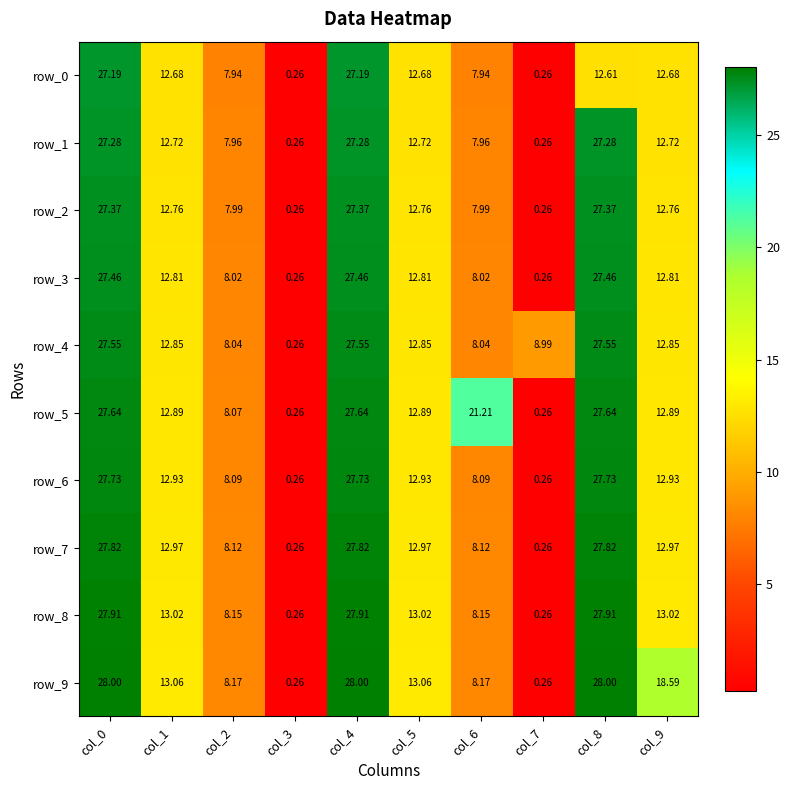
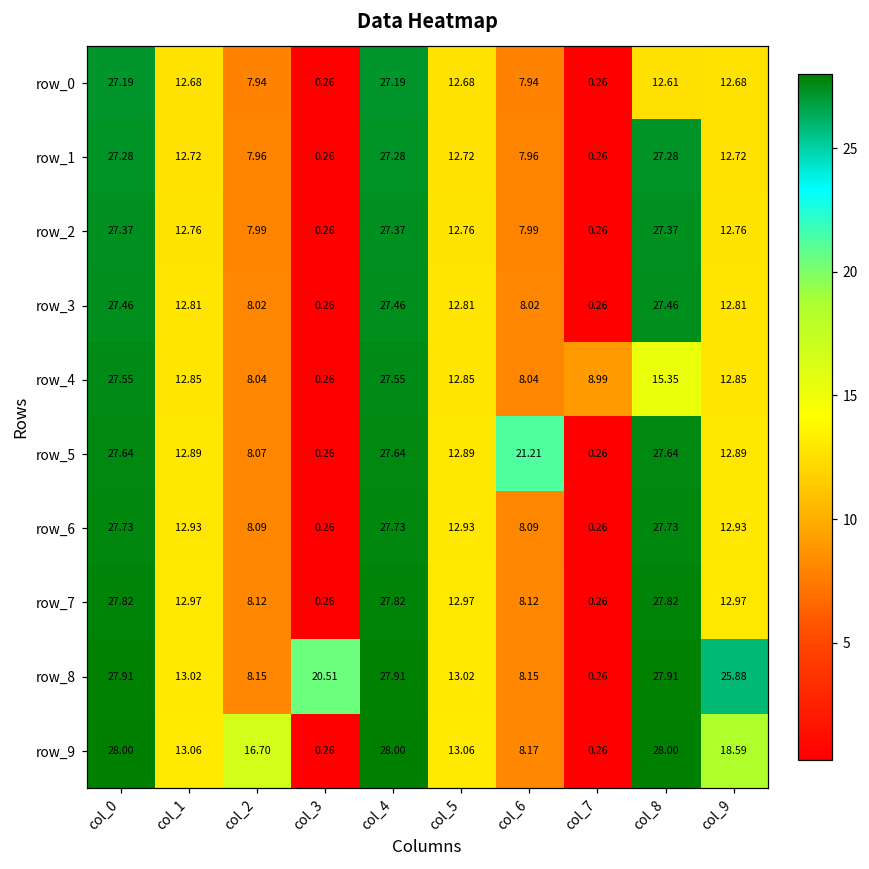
  {
    "row_0": {
      "col_0": 27.19,
      "col_1": 12.68,
      "col_2": 7.94,
      "col_3": 0.26,
      "col_4": 27.19,
      "col_5": 12.68,
      "col_6": 7.94,
      "col_7": 0.26,
      "col_8": 12.61,
      "col_9": 12.68
    },
    "row_1": {
      "col_0": 27.28,
      "col_1": 12.72,
      "col_2": 7.96,
      "col_3": 0.26,
      "col_4": 27.28,
      "col_5": 12.72,
      "col_6": 7.96,
      "col_7": 0.26,
      "col_8": 27.28,
      "col_9": 12.72
    },
    "row_2": {
      "col_0": 27.37,
      "col_1": 12.76,
      "col_2": 7.99,
      "col_3": 0.26,
      "col_4": 27.37,
      "col_5": 12.76,
      "col_6": 7.99,
      "col_7": 0.26,
      "col_8": 27.37,
      "col_9": 12.76
    },
    "row_3": {
      "col_0": 27.46,
      "col_1": 12.81,
      "col_2": 8.02,
      "col_3": 0.26,
      "col_4": 27.46,
      "col_5": 12.81,
      "col_6": 8.02,
      "col_7": 0.26,
      "col_8": 27.46,
      "col_9": 12.81
    },
    "row_4": {
      "col_0": 27.55,
      "col_1": 12.85,
      "col_2": 8.04,
      "col_3": 0.26,
      "col_4": 27.55,
      "col_5": 12.85,
      "col_6": 8.04,
      "col_7": 8.99,
-     "col_8": 27.55,
+     "col_8": 15.35,
      "col_9": 12.85
    },
    "row_5": {
      "col_0": 27.64,
      "col_1": 12.89,
      "col_2": 8.07,
      "col_3": 0.26,
      "col_4": 27.64,
      "col_5": 12.89,
      "col_6": 21.21,
      "col_7": 0.26,
      "col_8": 27.64,
      "col_9": 12.89
    },
    "row_6": {
      "col_0": 27.73,
      "col_1": 12.93,
      "col_2": 8.09,
      "col_3": 0.26,
      "col_4": 27.73,
      "col_5": 12.93,
      "col_6": 8.09,
      "col_7": 0.26,
      "col_8": 27.73,
      "col_9": 12.93
    },
    "row_7": {
      "col_0": 27.82,
      "col_1": 12.97,
      "col_2": 8.12,
      "col_3": 0.26,
      "col_4": 27.82,
      "col_5": 12.97,
      "col_6": 8.12,
      "col_7": 0.26,
      "col_8": 27.82,
      "col_9": 12.97
    },
    "row_8": {
      "col_0": 27.91,
      "col_1": 13.02,
      "col_2": 8.15,
-     "col_3": 0.26,
+     "col_3": 20.51,
      "col_4": 27.91,
      "col_5": 13.02,
      "col_6": 8.15,
      "col_7": 0.26,
      "col_8": 27.91,
-     "col_9": 13.02
+     "col_9": 25.88
    },
    "row_9": {
      "col_0": 28.00,
      "col_1": 13.06,
-     "col_2": 8.17,
+     "col_2": 16.70,
      "col_3": 0.26,
      "col_4": 28.00,
      "col_5": 13.06,
      "col_6": 8.17,
      "col_7": 0.26,
      "col_8": 28.00,
      "col_9": 18.59
    }
  }
